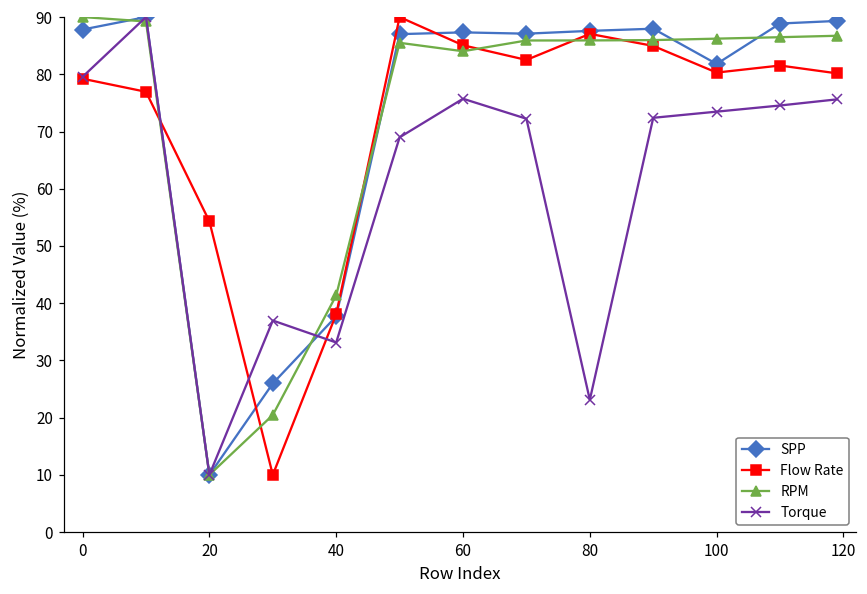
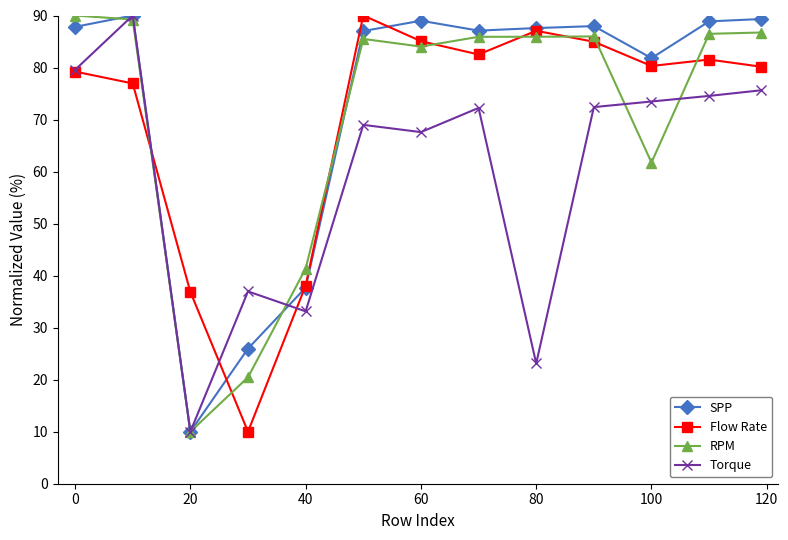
  {
    "SPP": {
      "0": 88,
-     "60": 87,
+     "60": 89,
      "80": 88,
      "100": 82
    },
    "Flow Rate": {
-     "20": 54,
+     "20": 37,
      "60": 85,
      "80": 87,
      "100": 80
    },
    "RPM": {
      "0": 90,
      "40": 41,
      "60": 84,
      "80": 86,
-     "100": 86
+     "100": 62
    },
    "Torque": {
      "40": 33,
-     "60": 76,
+     "60": 68,
      "80": 23,
      "100": 73
    }
  }
